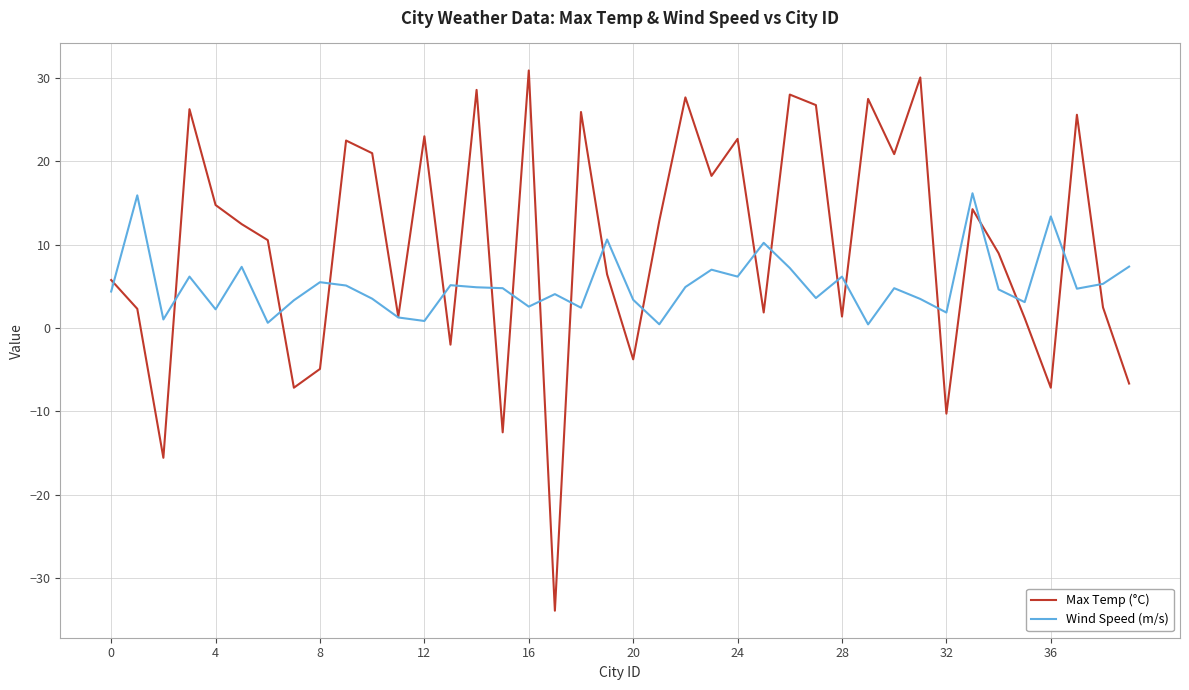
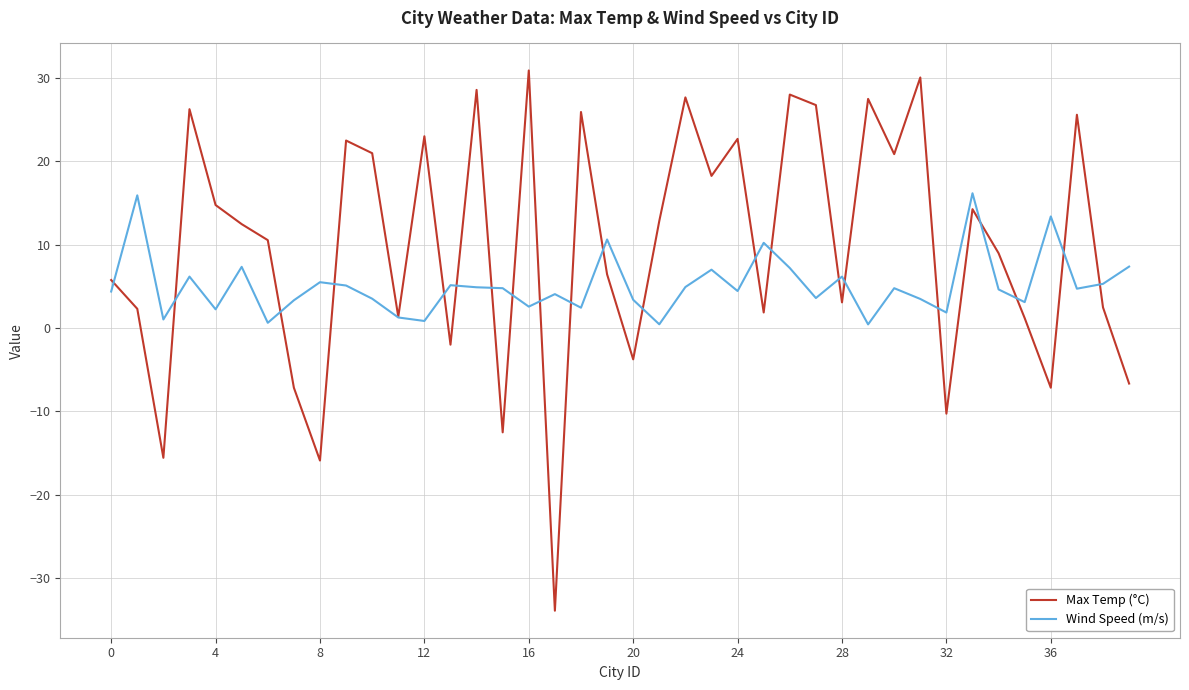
  {
    "Max Temp (°C)": {
      "0": 6,
      "4": 15,
-     "8": -5,
+     "8": -16,
      "12": 23,
      "16": 31,
      "20": -4,
      "24": 23,
-     "28": 1,
+     "28": 3,
      "32": -10,
      "36": -7
    },
    "Wind Speed (m/s)": {
      "0": 4,
      "4": 2,
      "8": 6,
      "12": 1,
      "16": 3,
      "20": 3,
-     "24": 6,
+     "24": 4,
      "28": 6,
      "32": 2,
      "36": 13
    }
  }
